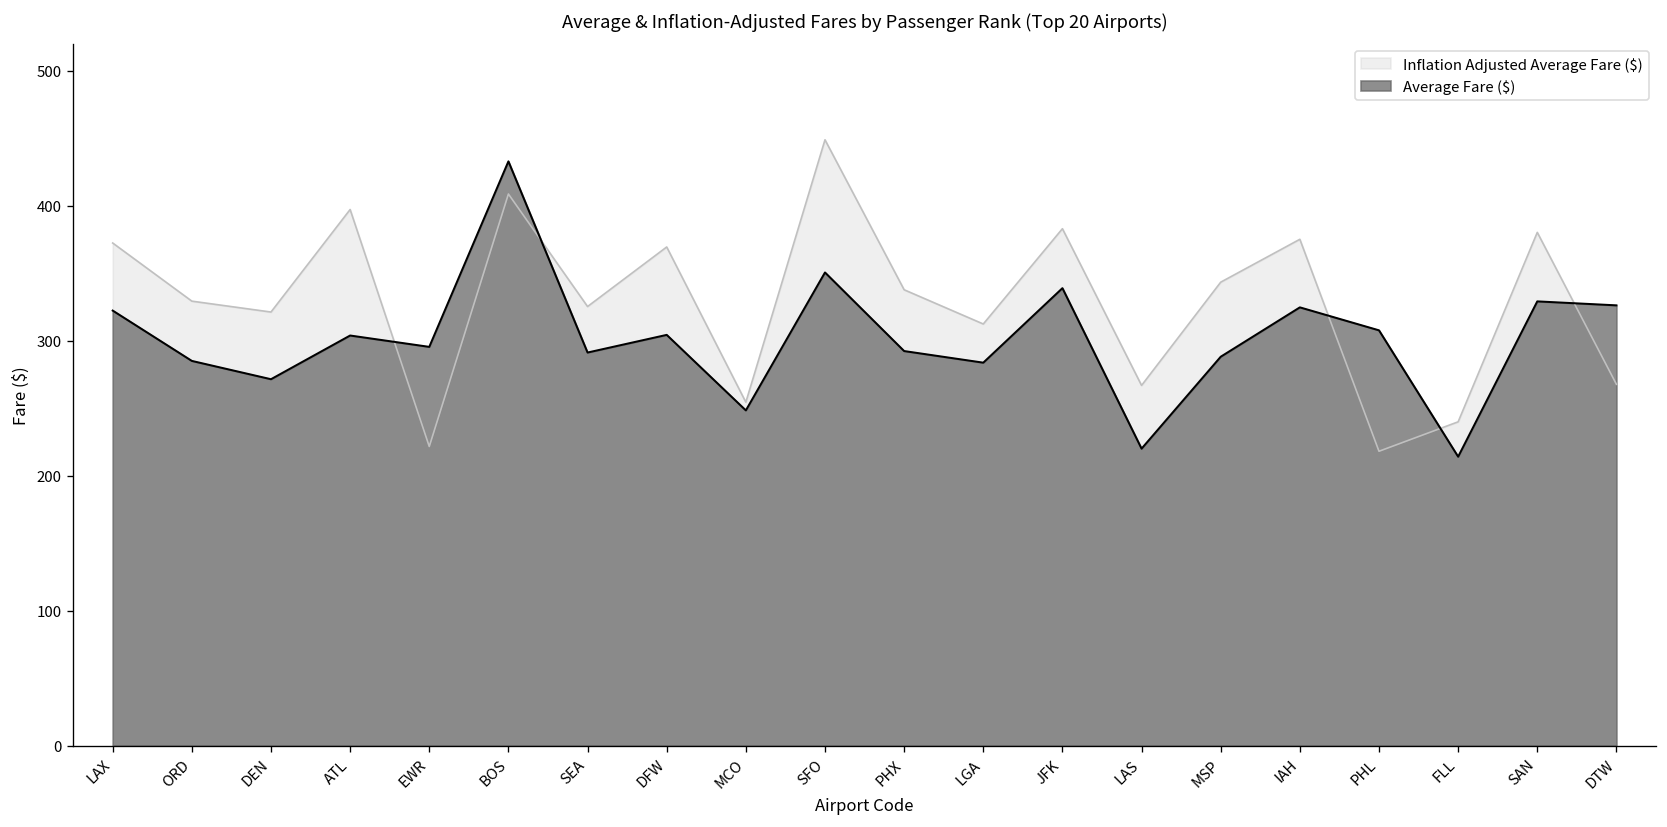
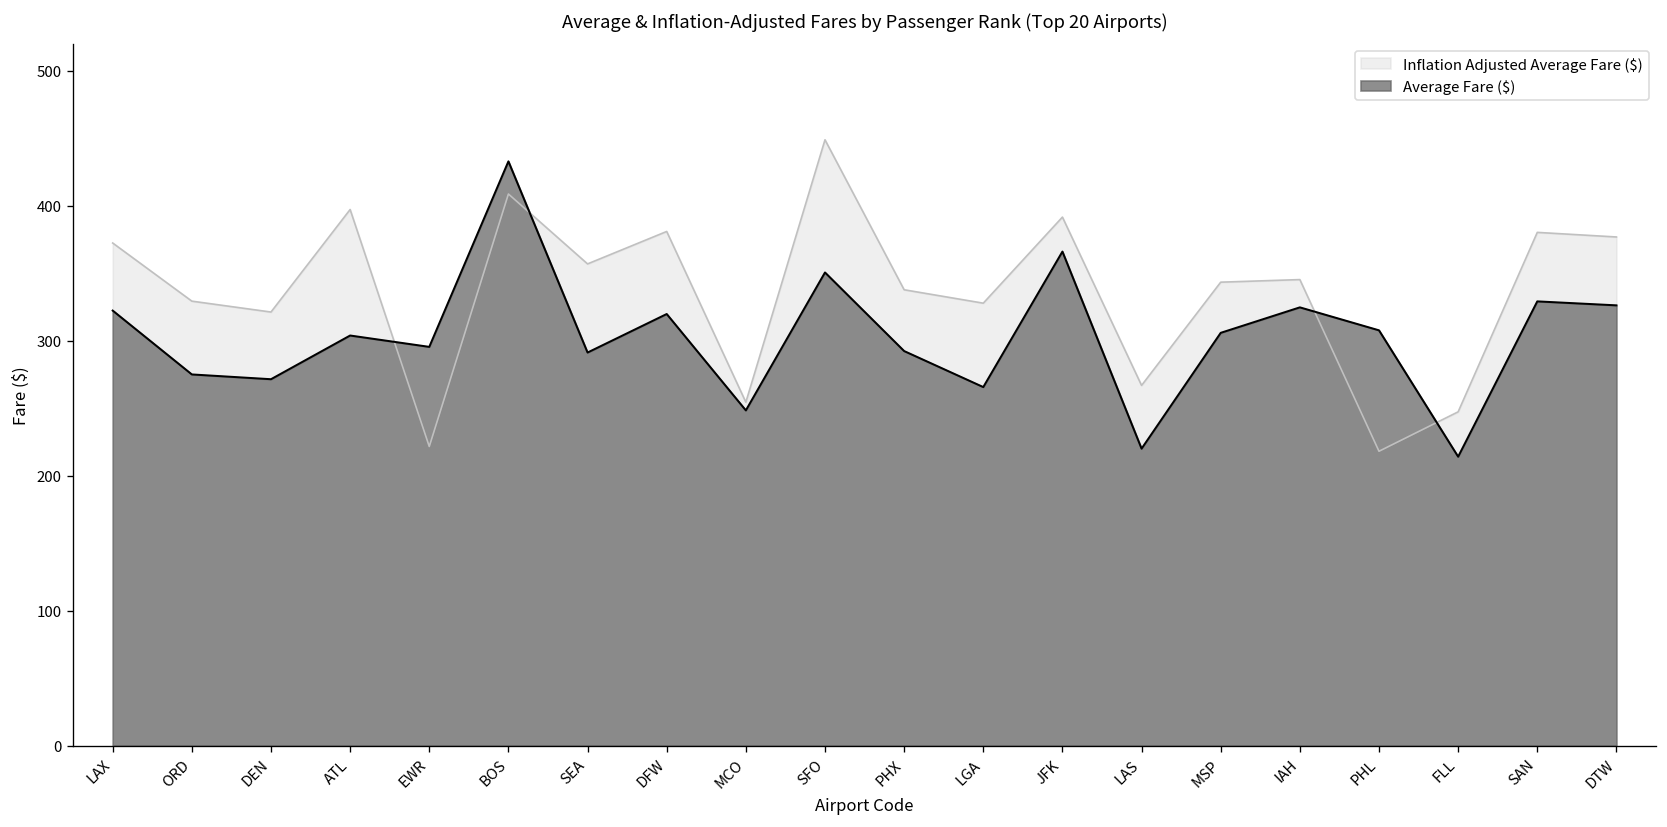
  {
    "Inflation Adjusted Average Fare ($)": {
      "LAX": 372,
      "ORD": 329,
      "DEN": 321,
      "ATL": 397,
      "EWR": 222,
      "BOS": 409,
-     "SEA": 325,
-     "DFW": 369,
+     "SEA": 357,
+     "DFW": 381,
      "MCO": 254,
      "SFO": 449,
      "PHX": 338,
-     "LGA": 312,
-     "JFK": 383,
+     "LGA": 328,
+     "JFK": 391,
      "LAS": 267,
      "MSP": 343,
-     "IAH": 375,
+     "IAH": 345,
      "PHL": 218,
-     "FLL": 240,
+     "FLL": 247,
      "SAN": 380,
-     "DTW": 268
+     "DTW": 377
    },
    "Average Fare ($)": {
      "LAX": 322,
-     "ORD": 285,
+     "ORD": 275,
      "DEN": 271,
      "ATL": 304,
      "EWR": 295,
      "BOS": 433,
      "SEA": 291,
-     "DFW": 304,
+     "DFW": 320,
      "MCO": 248,
      "SFO": 350,
      "PHX": 292,
-     "LGA": 284,
-     "JFK": 339,
+     "LGA": 266,
+     "JFK": 366,
      "LAS": 220,
-     "MSP": 288,
+     "MSP": 306,
      "IAH": 325,
      "PHL": 308,
      "FLL": 214,
      "SAN": 329,
      "DTW": 326
    }
  }
